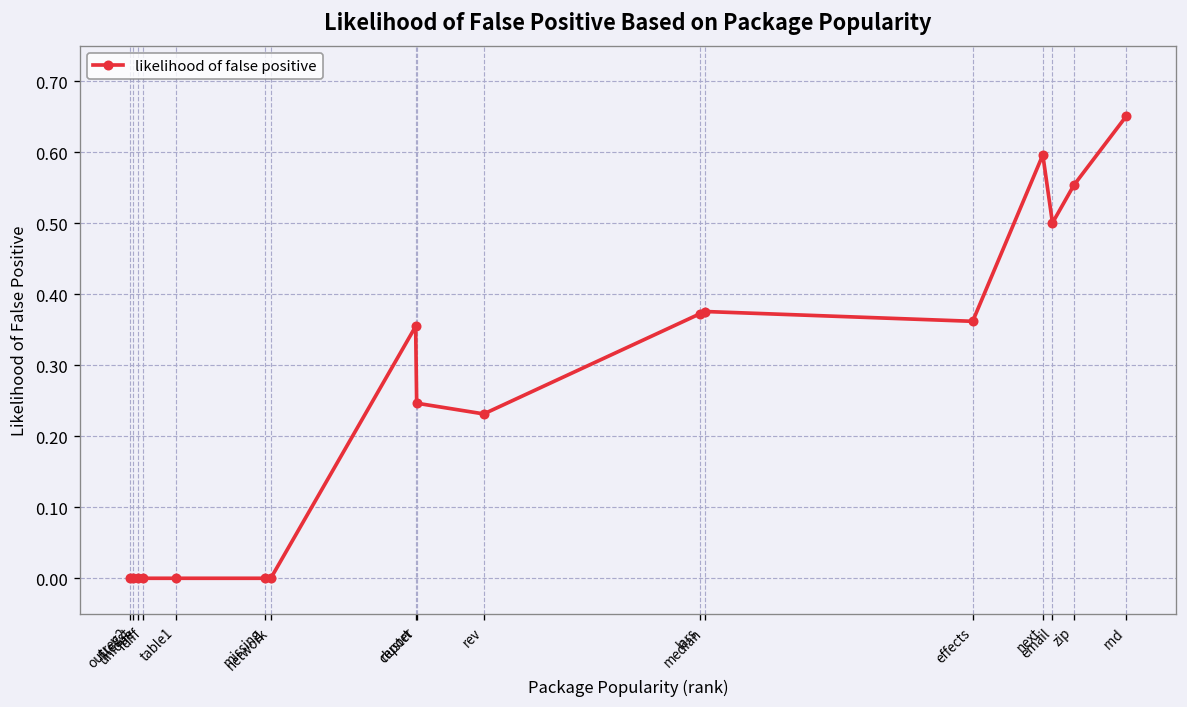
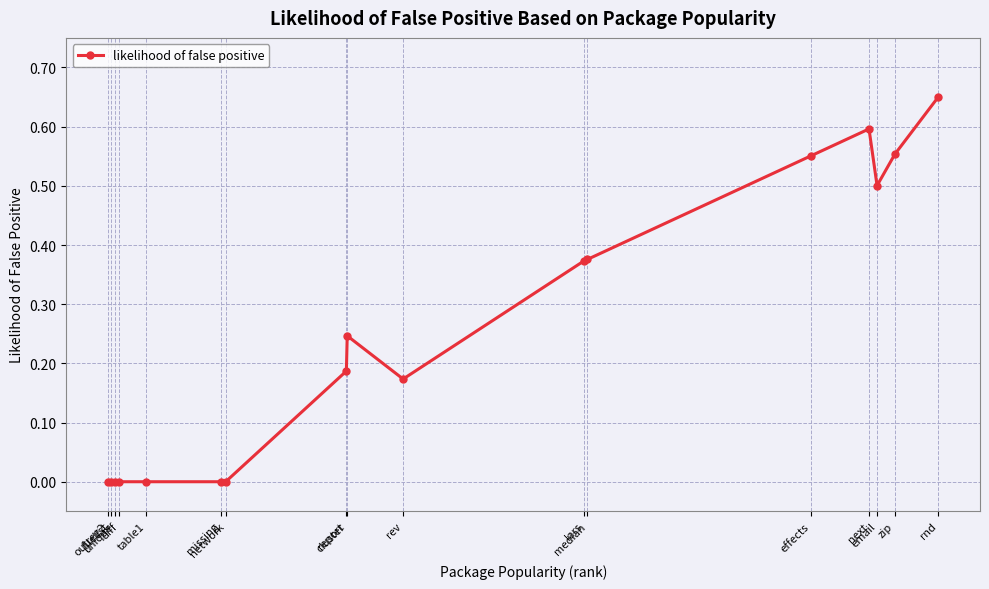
  {
    "outreg2": 0.00,
    "filelist": 0.00,
    "unique": 0.00,
    "diff": 0.00,
    "table1": 0.00,
    "missing": 0.00,
    "network": 0.00,
-   "report": 0.35,
+   "report": 0.19,
    "cluster": 0.25,
-   "rev": 0.23,
+   "rev": 0.17,
    "lars": 0.37,
    "median": 0.38,
-   "effects": 0.36,
+   "effects": 0.55,
    "next": 0.60,
    "email": 0.50,
    "zip": 0.55,
    "rnd": 0.65
  }
